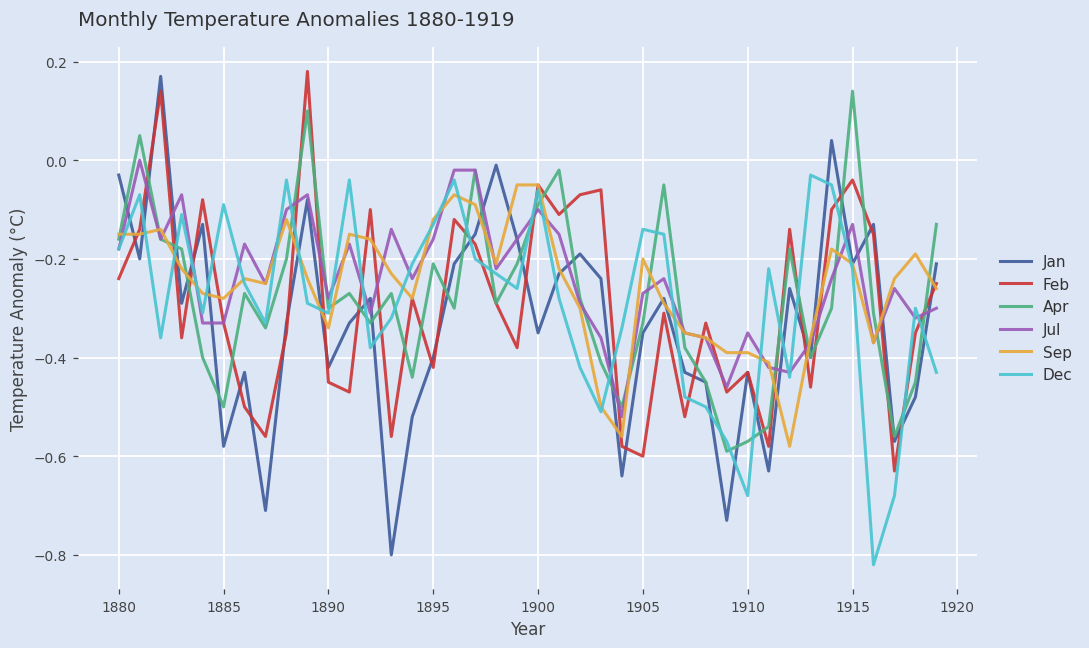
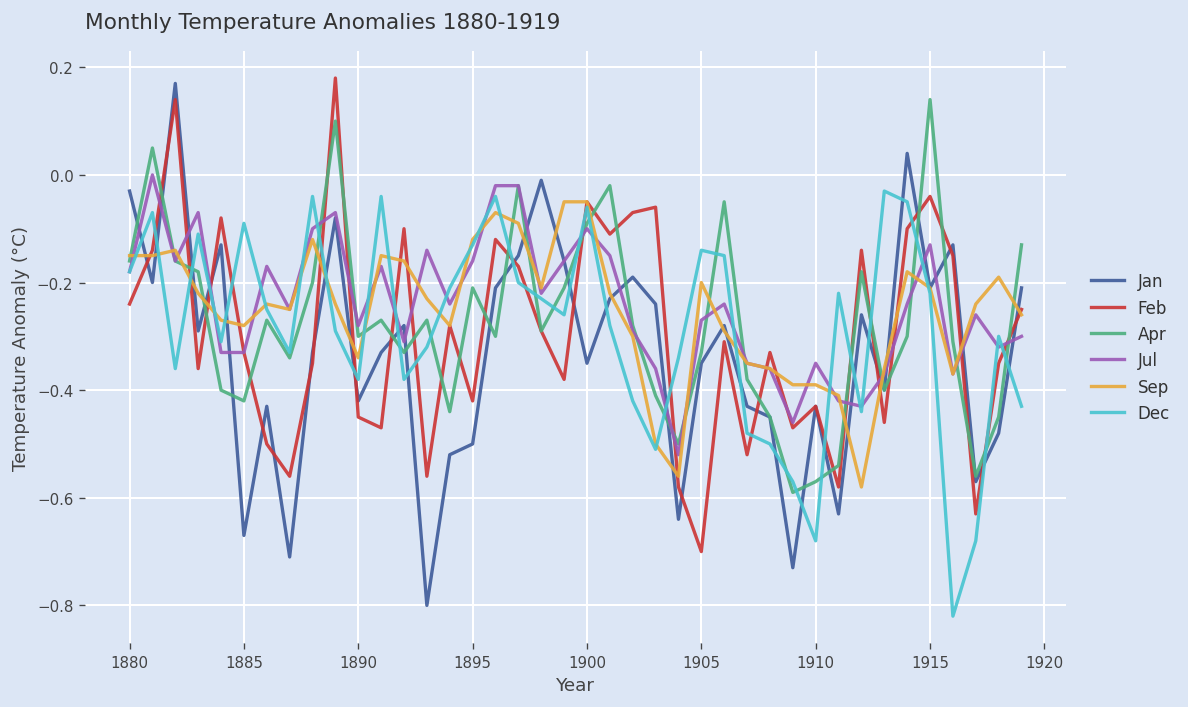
  {
    "Jan": {
      "1880": -0.03,
-     "1885": -0.58,
+     "1885": -0.67,
      "1890": -0.42,
-     "1895": -0.4,
+     "1895": -0.5,
      "1900": -0.35,
      "1905": -0.35
    },
    "Feb": {
      "1880": -0.24,
      "1890": -0.45,
      "1895": -0.42,
-     "1905": -0.6,
+     "1905": -0.7,
      "1915": -0.04
    },
    "Apr": {
      "1880": -0.16,
-     "1885": -0.50,
+     "1885": -0.42,
      "1890": -0.30,
      "1895": -0.21,
      "1900": -0.09,
      "1905": -0.33,
      "1910": -0.57,
      "1915": 0.14
    },
    "Jul": {
      "1890": -0.28,
      "1895": -0.16,
      "1900": -0.10,
      "1905": -0.27,
      "1910": -0.35,
      "1915": -0.13
    },
    "Sep": {
      "1880": -0.15,
      "1885": -0.28,
      "1890": -0.34,
      "1895": -0.12,
      "1905": -0.20,
      "1910": -0.39
    },
    "Dec": {
      "1885": -0.09,
-     "1890": -0.31,
+     "1890": -0.38,
      "1895": -0.13,
      "1900": -0.06,
      "1905": -0.14,
      "1910": -0.68,
      "1915": -0.22
    }
  }
